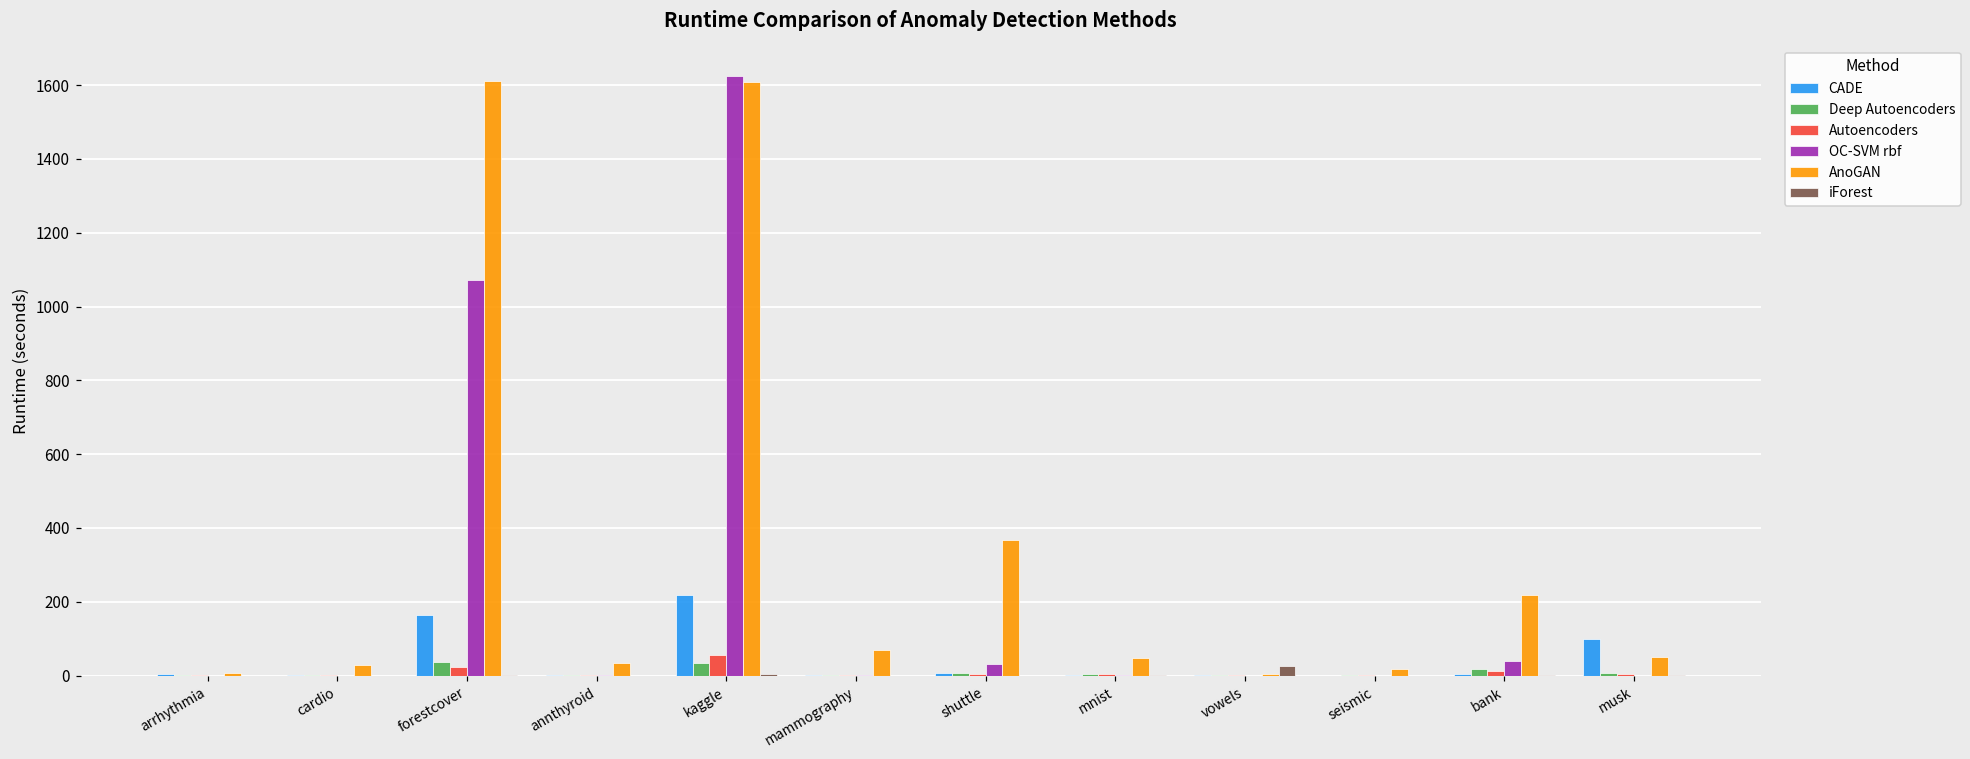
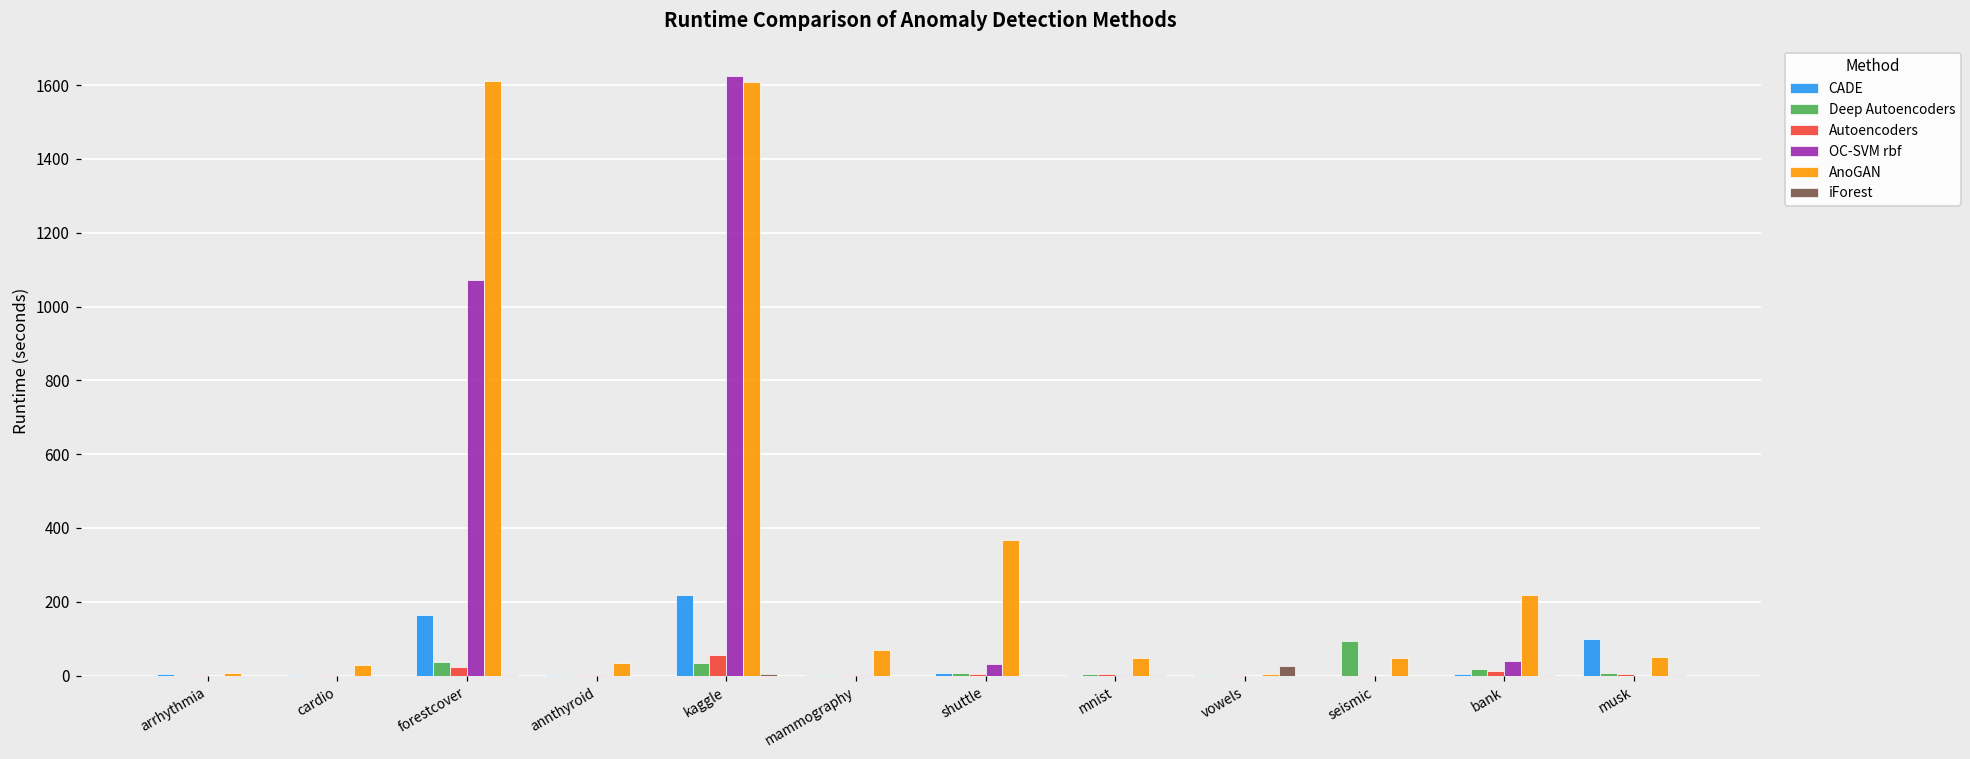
  {
    "CADE": {
      "forestcover": 160,
      "kaggle": 220,
      "shuttle": 10,
      "musk": 100
    },
    "Deep Autoencoders": {
      "forestcover": 40,
      "kaggle": 40,
-     "seismic": 0,
+     "seismic": 100,
      "bank": 20
    },
    "Autoencoders": {
      "forestcover": 20,
      "kaggle": 60,
      "bank": 10
    },
    "OC-SVM rbf": {
      "forestcover": 1070,
      "kaggle": 1630,
      "shuttle": 30,
      "bank": 40
    },
    "AnoGAN": {
      "cardio": 30,
      "forestcover": 1610,
      "annthyroid": 30,
      "kaggle": 1610,
      "mammography": 70,
      "shuttle": 370,
      "mnist": 50,
-     "seismic": 20,
+     "seismic": 50,
      "bank": 220,
      "musk": 50
    },
    "iForest": {
      "vowels": 20
    }
  }
